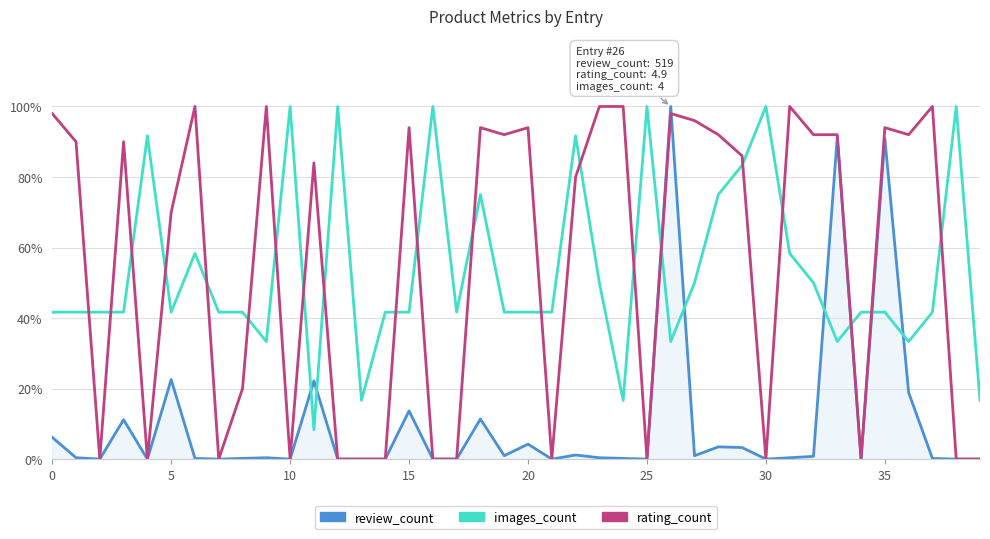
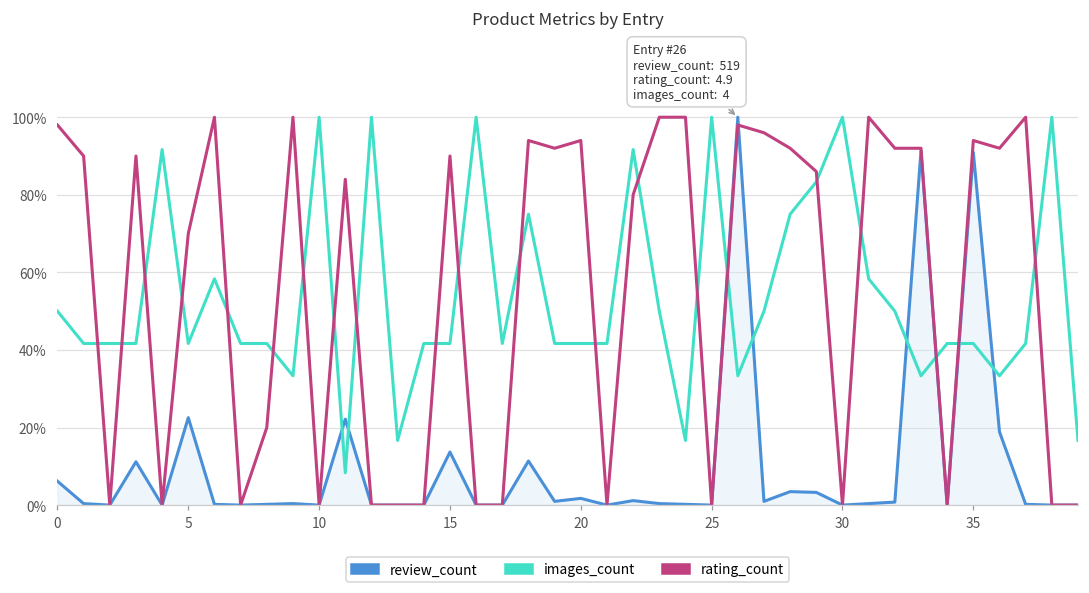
  {
    "review_count": {
      "0": "6%",
      "5": "23%",
      "15": "14%",
-     "20": "4%",
+     "20": "2%",
      "35": "91%"
    },
    "images_count": {
-     "0": "42%",
+     "0": "50%",
      "5": "42%",
      "10": "100%",
      "15": "42%",
      "20": "42%",
      "30": "100%",
      "35": "42%"
    },
    "rating_count": {
      "0": "98%",
      "5": "70%",
-     "15": "94%",
+     "15": "90%",
      "20": "94%",
      "35": "94%"
    }
  }
